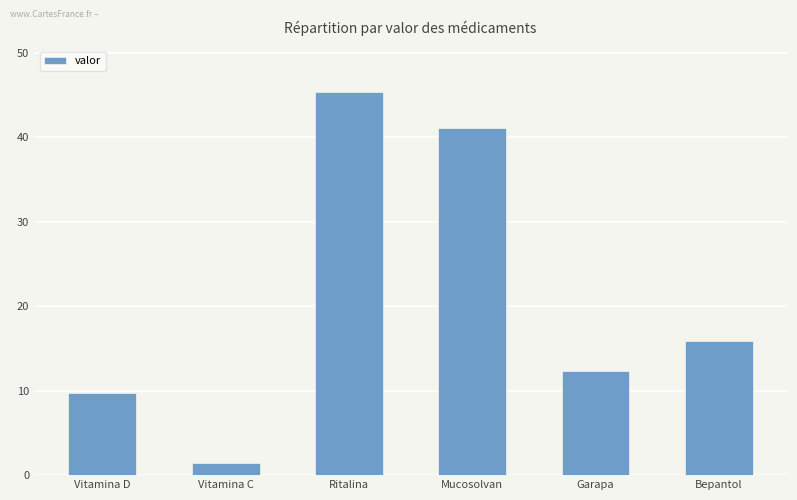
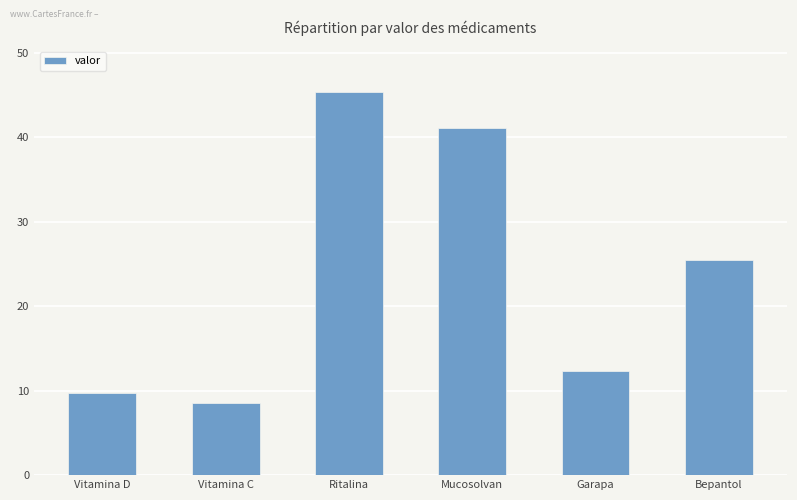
  {
    "Vitamina D": 10,
-   "Vitamina C": 1,
+   "Vitamina C": 9,
    "Ritalina": 45,
    "Mucosolvan": 41,
    "Garapa": 12,
-   "Bepantol": 16
+   "Bepantol": 25
  }
